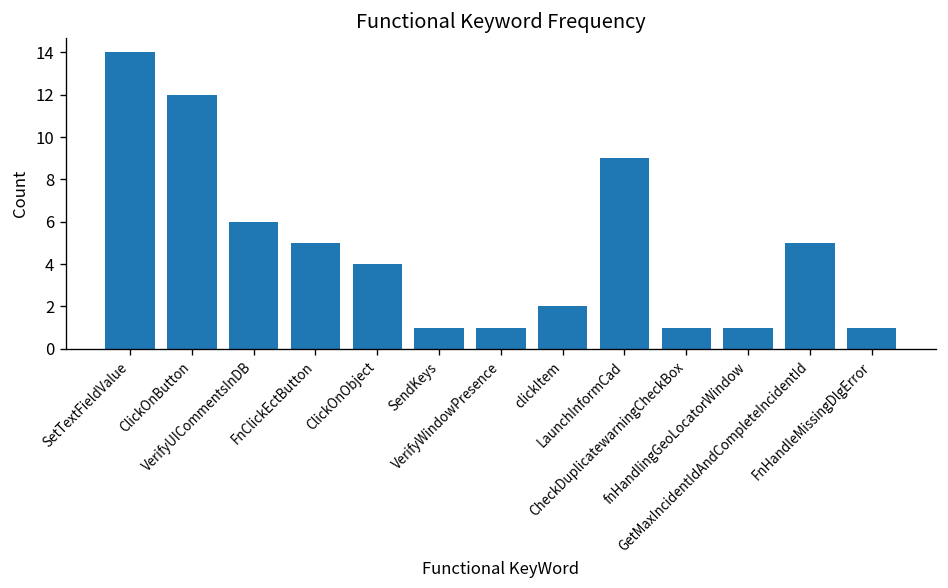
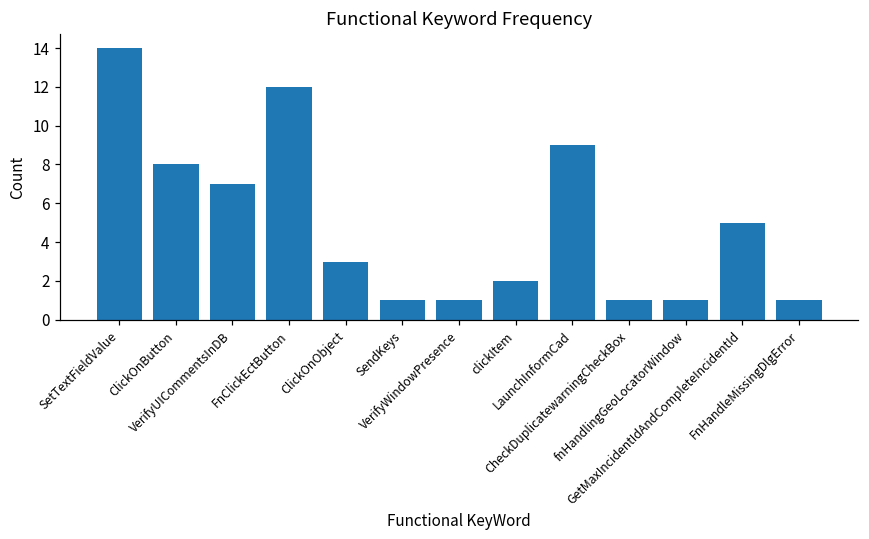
  {
    "SetTextFieldValue": 14,
-   "ClickOnButton": 12,
-   "VerifyUICommentsInDB": 6,
-   "FnClickEctButton": 5,
-   "ClickOnObject": 4,
+   "ClickOnButton": 8,
+   "VerifyUICommentsInDB": 7,
+   "FnClickEctButton": 12,
+   "ClickOnObject": 3,
    "SendKeys": 1,
    "VerifyWindowPresence": 1,
    "clickItem": 2,
    "LaunchInformCad": 9,
    "CheckDuplicatewarningCheckBox": 1,
    "fnHandlingGeoLocatorWindow": 1,
    "GetMaxIncidentIdAndCompleteIncidentId": 5,
    "FnHandleMissingDlgError": 1
  }
